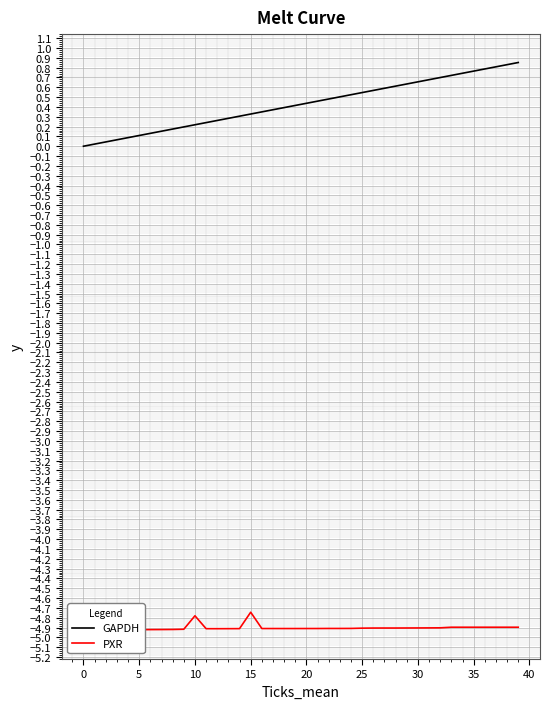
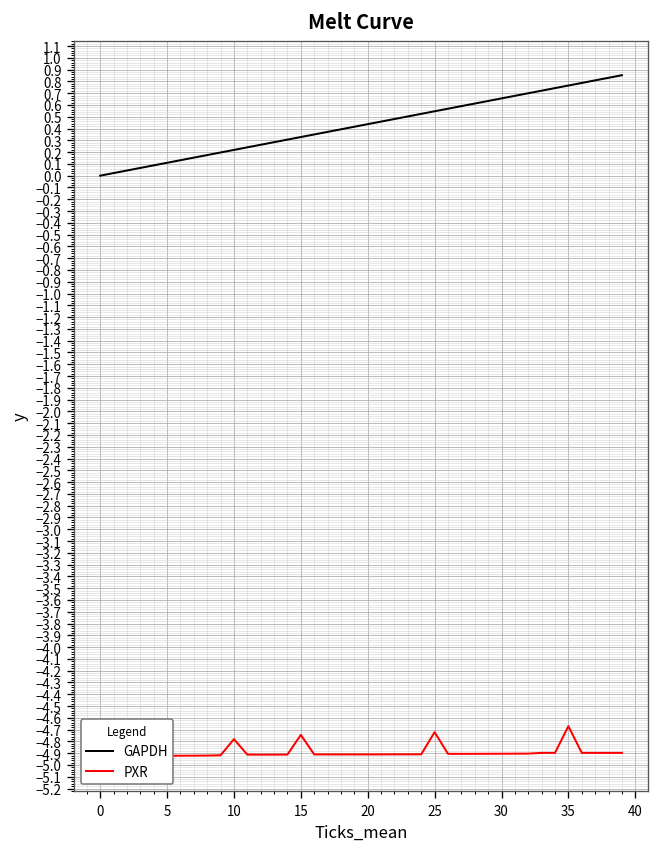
  {
    "GAPDH": {
      "0": 0.0,
      "5": 0.1,
      "10": 0.2,
      "15": 0.3,
      "20": 0.4,
      "25": 0.5,
      "30": 0.7,
      "35": 0.8
    },
    "PXR": {
      "10": -4.8,
      "15": -4.7,
      "20": -4.9,
-     "25": -4.9,
+     "25": -4.7,
      "30": -4.9,
-     "35": -4.9
+     "35": -4.7
    }
  }
